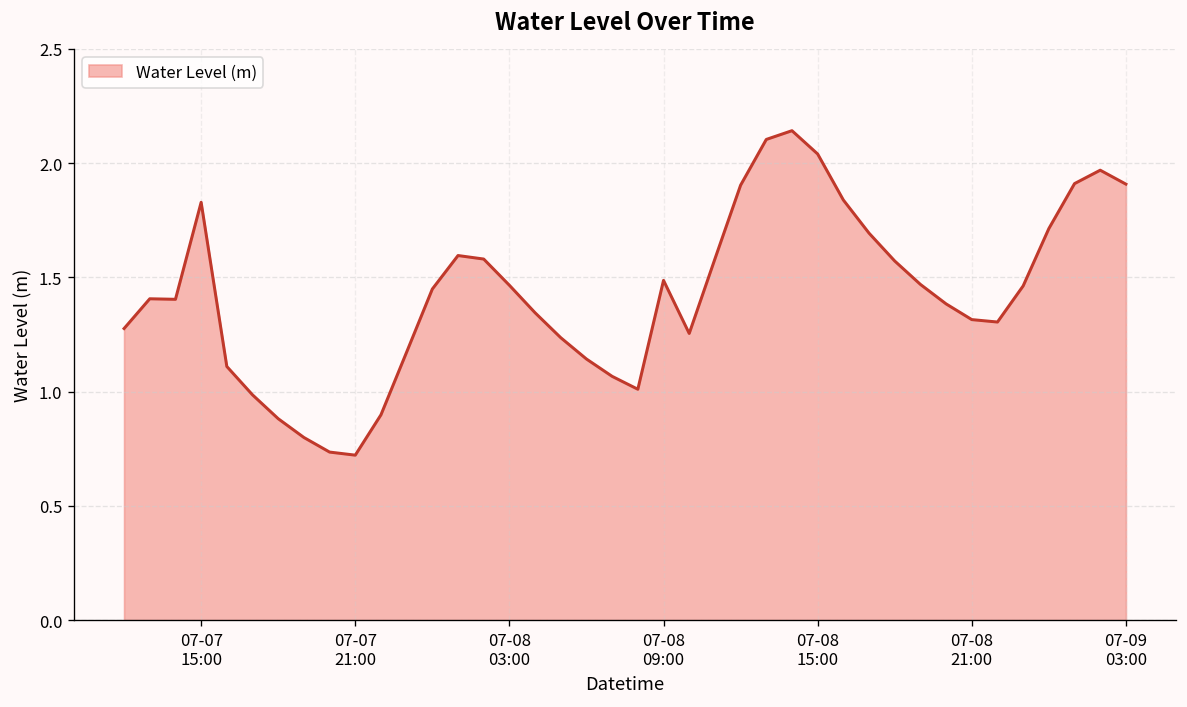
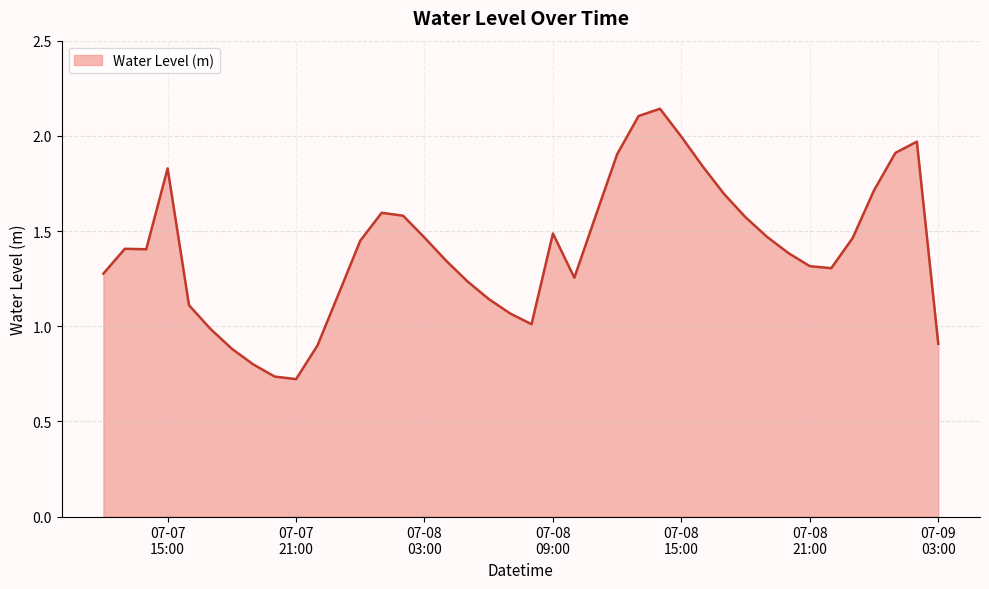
  {
    "07-07 15:00": 1.83,
    "07-07 21:00": 0.72,
    "07-08 03:00": 1.47,
    "07-08 09:00": 1.49,
-   "07-08 15:00": 2.04,
+   "07-08 15:00": 2.00,
    "07-08 21:00": 1.32,
-   "07-09 03:00": 1.91
+   "07-09 03:00": 0.91
  }
